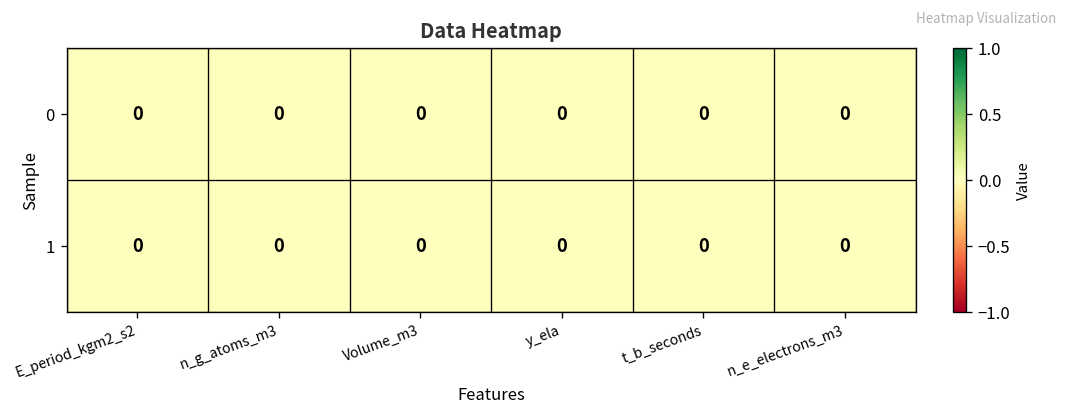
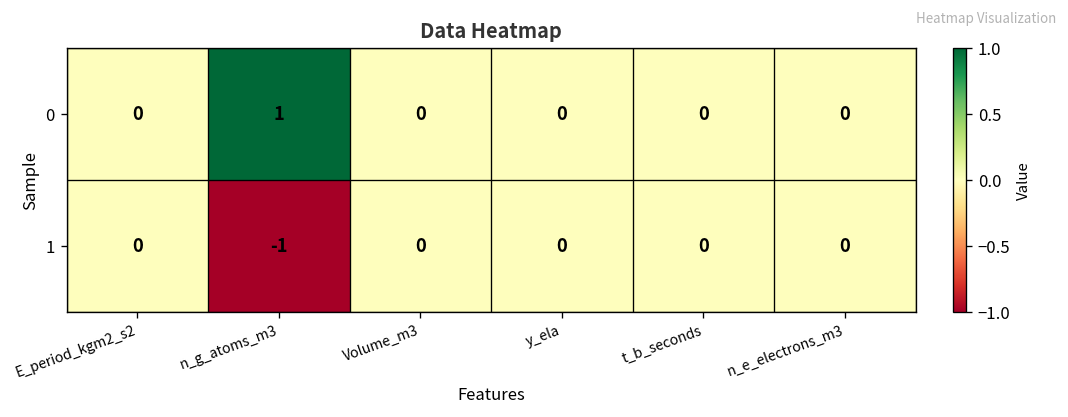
  {
    "0": {
      "E_period_kgm2_s2": 0,
-     "n_g_atoms_m3": 0,
+     "n_g_atoms_m3": 1,
      "Volume_m3": 0,
      "y_ela": 0,
      "t_b_seconds": 0,
      "n_e_electrons_m3": 0
    },
    "1": {
      "E_period_kgm2_s2": 0,
-     "n_g_atoms_m3": 0,
+     "n_g_atoms_m3": -1,
      "Volume_m3": 0,
      "y_ela": 0,
      "t_b_seconds": 0,
      "n_e_electrons_m3": 0
    }
  }
